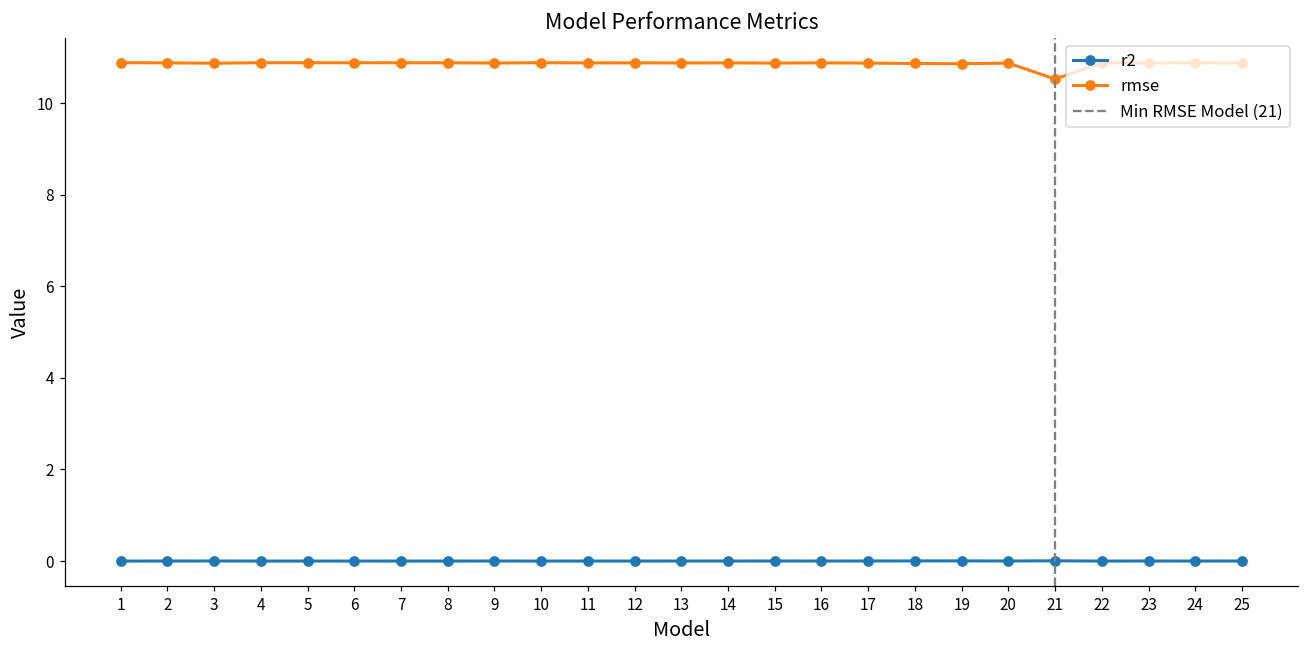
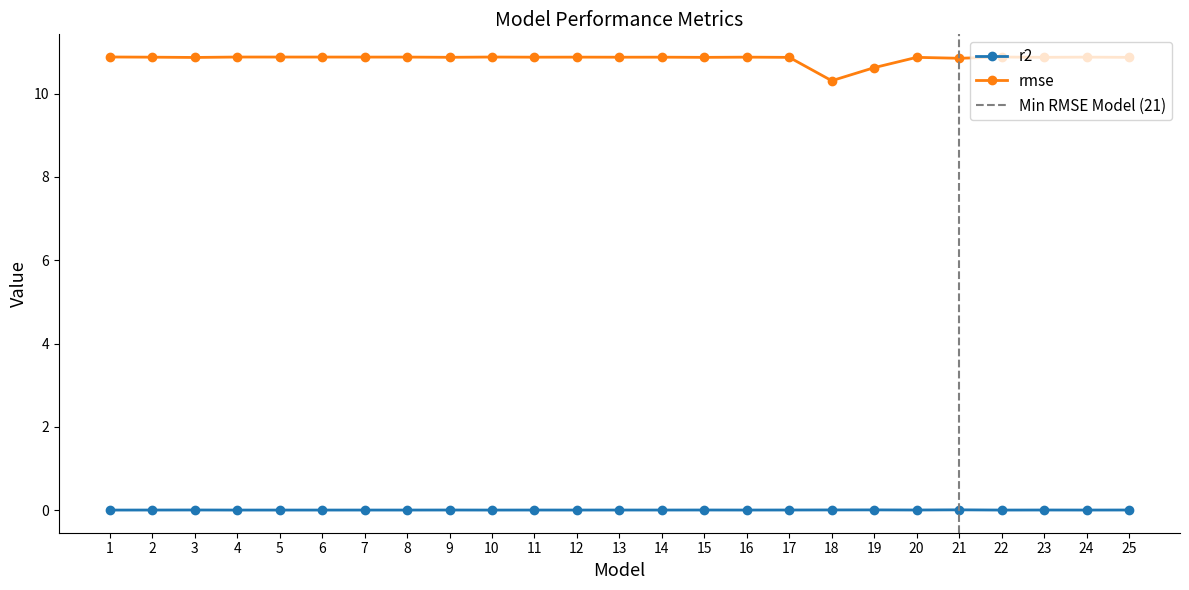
  {
    "r2": {
      "1": 0.0,
      "2": 0.0,
      "3": 0.0,
      "4": 0.0,
      "5": 0.0,
      "6": 0.0,
      "7": 0.0,
      "8": 0.0,
      "9": 0.0,
      "10": 0.0,
      "11": 0.0,
      "12": 0.0,
      "13": 0.0,
      "14": 0.0,
      "15": 0.0,
      "16": 0.0,
      "17": 0.0,
      "18": 0.0,
      "19": 0.0,
      "20": 0.0,
      "21": 0.0,
      "22": 0.0,
      "23": 0.0,
      "24": 0.0,
      "25": 0.0
    },
    "rmse": {
      "1": 10.9,
      "2": 10.9,
      "3": 10.9,
      "4": 10.9,
      "5": 10.9,
      "6": 10.9,
      "7": 10.9,
      "8": 10.9,
      "9": 10.9,
      "10": 10.9,
      "11": 10.9,
      "12": 10.9,
      "13": 10.9,
      "14": 10.9,
      "15": 10.9,
      "16": 10.9,
      "17": 10.9,
-     "18": 10.9,
-     "19": 10.9,
+     "18": 10.3,
+     "19": 10.6,
      "20": 10.9,
-     "21": 10.5
+     "21": 10.9
    }
  }
